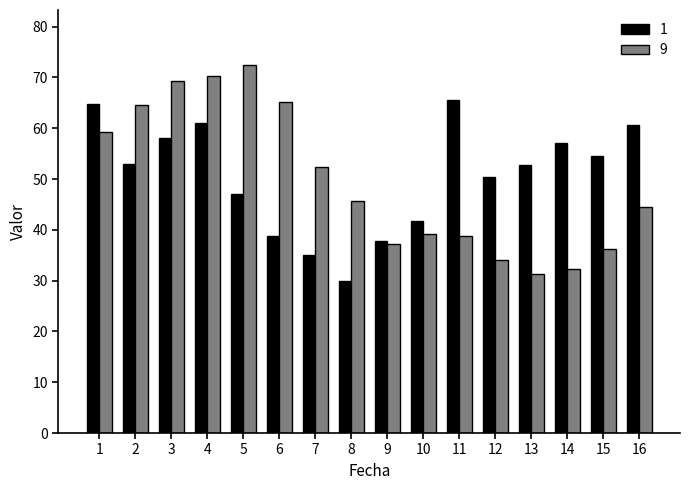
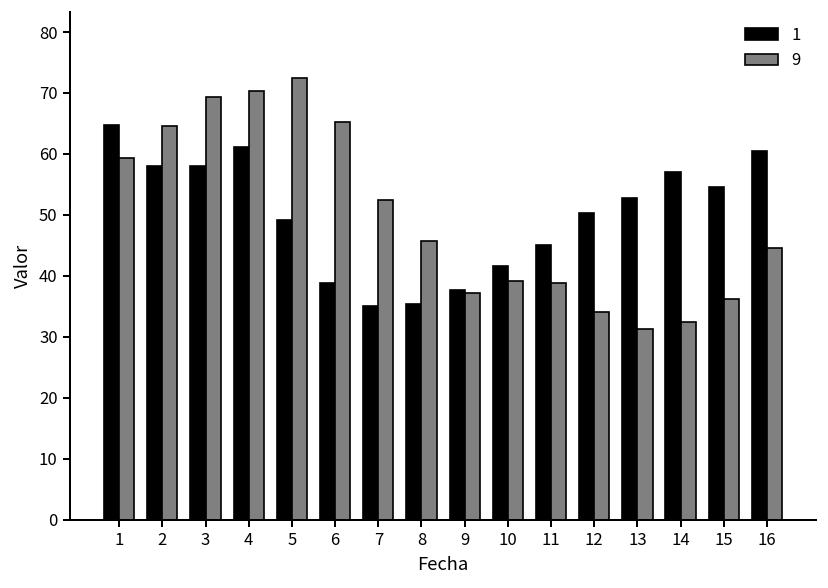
  {
    "1": {
      "1": 65,
-     "2": 53,
+     "2": 58,
      "3": 58,
      "4": 61,
-     "5": 47,
+     "5": 49,
      "6": 39,
      "7": 35,
-     "8": 30,
+     "8": 35,
      "9": 38,
      "10": 42,
-     "11": 66,
+     "11": 45,
      "12": 50,
      "13": 53,
      "14": 57,
      "15": 55,
      "16": 61
    },
    "9": {
      "1": 59,
      "2": 65,
      "3": 69,
      "4": 70,
      "5": 72,
      "6": 65,
      "7": 52,
      "8": 46,
      "9": 37,
      "10": 39,
      "11": 39,
      "12": 34,
      "13": 31,
      "14": 32,
      "15": 36,
      "16": 45
    }
  }
